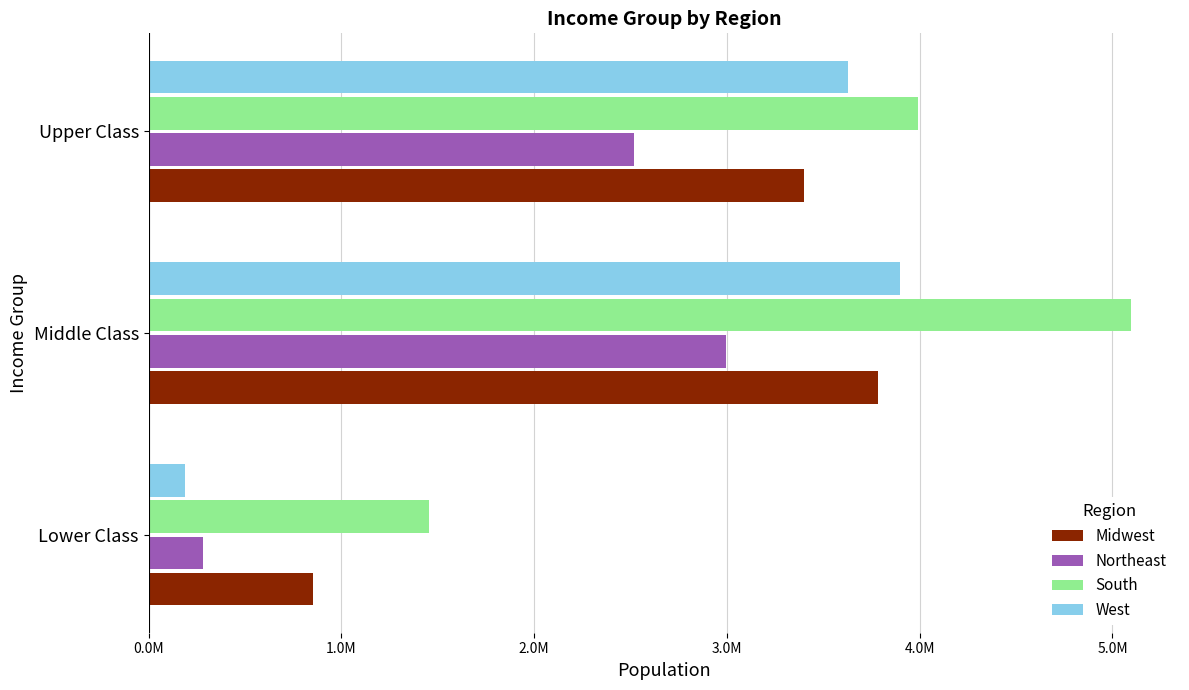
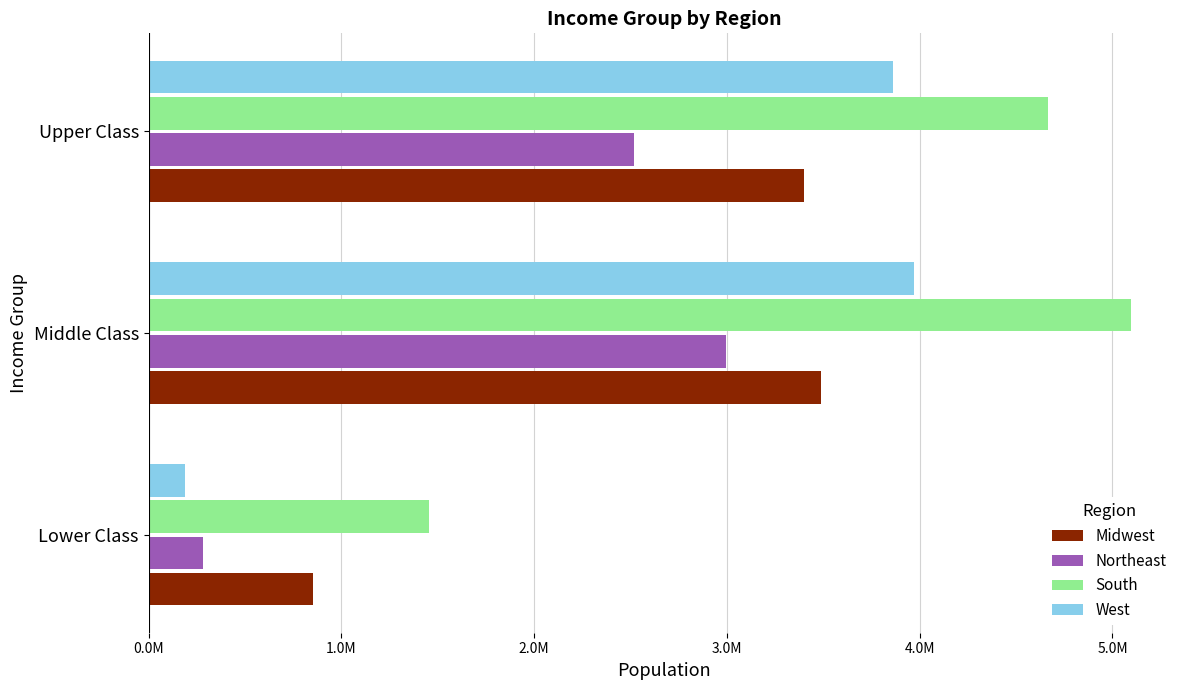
  {
    "Midwest": {
      "Upper Class": 3400000,
-     "Middle Class": 3780000,
+     "Middle Class": 3490000,
      "Lower Class": 850000
    },
    "Northeast": {
      "Upper Class": 2520000,
      "Middle Class": 2990000,
      "Lower Class": 280000
    },
    "South": {
-     "Upper Class": 3990000,
+     "Upper Class": 4660000,
      "Middle Class": 5100000,
      "Lower Class": 1450000
    },
    "West": {
-     "Upper Class": 3630000,
-     "Middle Class": 3900000,
+     "Upper Class": 3860000,
+     "Middle Class": 3970000,
      "Lower Class": 190000
    }
  }
